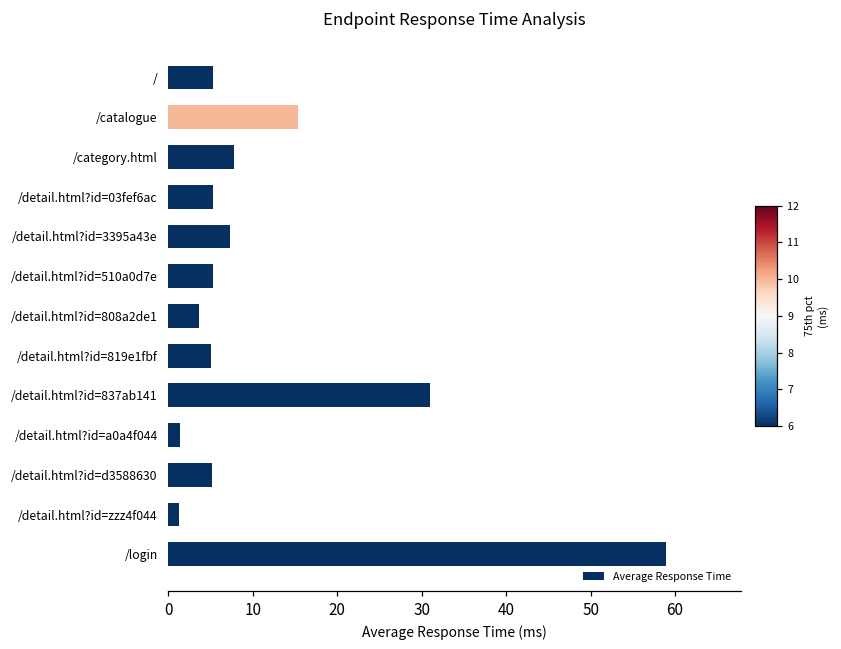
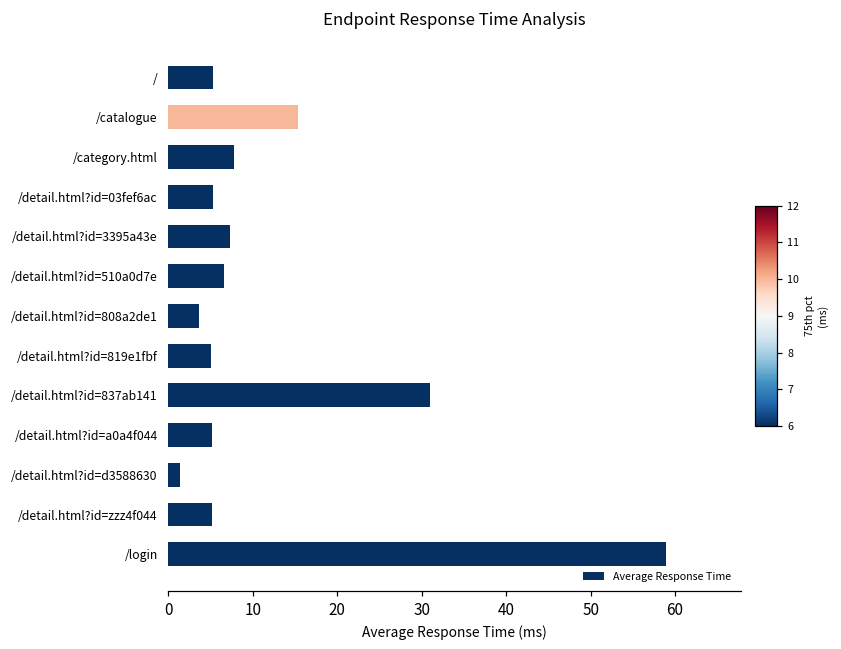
  {
    "/": 5,
    "/catalogue": 15,
    "/category.html": 8,
    "/detail.html?id=03fef6ac": 5,
    "/detail.html?id=3395a43e": 7,
-   "/detail.html?id=510a0d7e": 5,
+   "/detail.html?id=510a0d7e": 7,
    "/detail.html?id=808a2de1": 4,
    "/detail.html?id=819e1fbf": 5,
    "/detail.html?id=837ab141": 31,
-   "/detail.html?id=a0a4f044": 1,
-   "/detail.html?id=d3588630": 5,
-   "/detail.html?id=zzz4f044": 1,
+   "/detail.html?id=a0a4f044": 5,
+   "/detail.html?id=d3588630": 1,
+   "/detail.html?id=zzz4f044": 5,
    "/login": 59
  }
